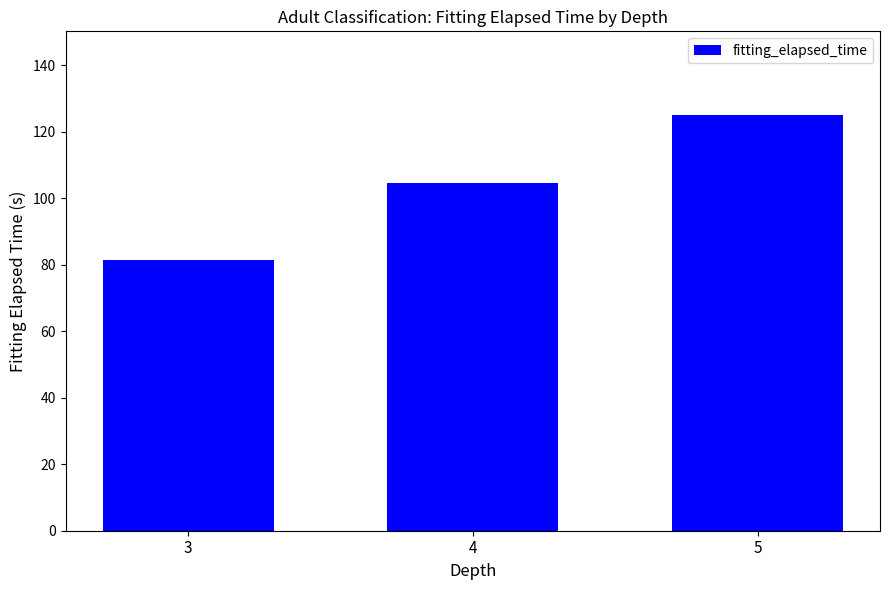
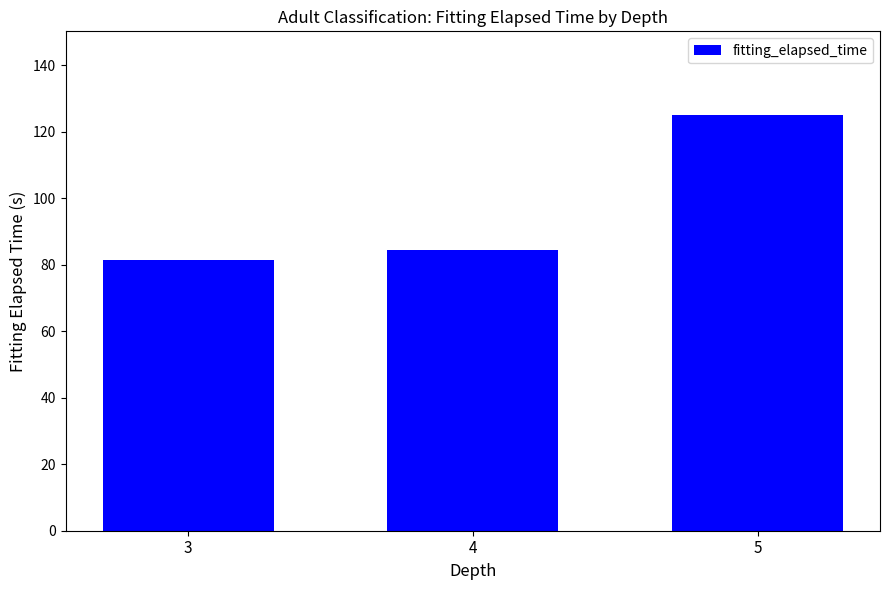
  {
    "3": 82,
-   "4": 105,
+   "4": 85,
    "5": 125
  }
